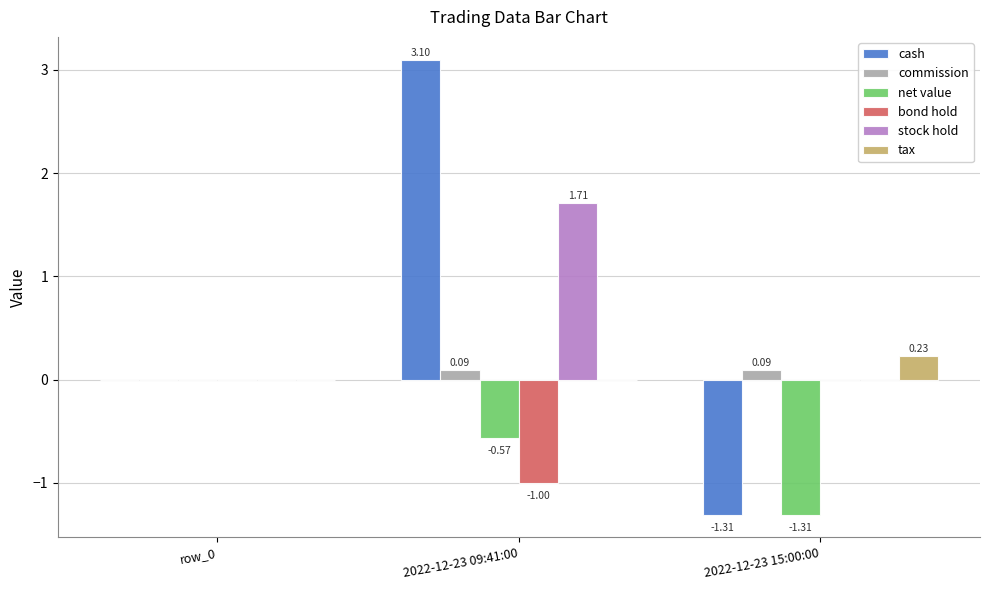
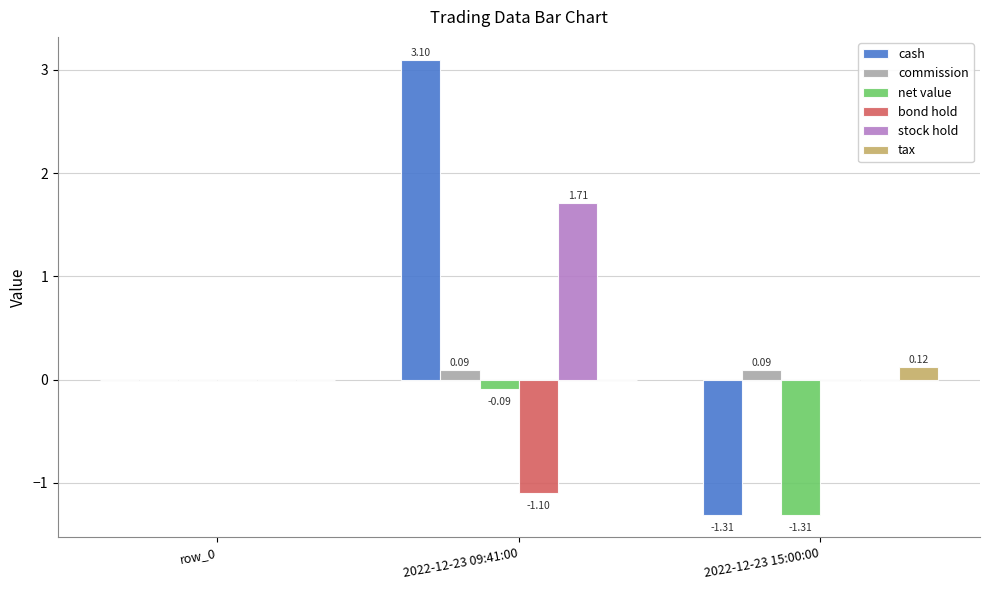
  {
    "cash": {
      "2022-12-23 09:41:00": 3.10,
      "2022-12-23 15:00:00": -1.31
    },
    "net value": {
-     "2022-12-23 09:41:00": -0.57,
+     "2022-12-23 09:41:00": -0.09,
      "2022-12-23 15:00:00": -1.31
    },
    "bond hold": {
-     "2022-12-23 09:41:00": -1.00
+     "2022-12-23 09:41:00": -1.10
    },
    "tax": {
-     "2022-12-23 15:00:00": 0.23
+     "2022-12-23 15:00:00": 0.12
    }
  }
